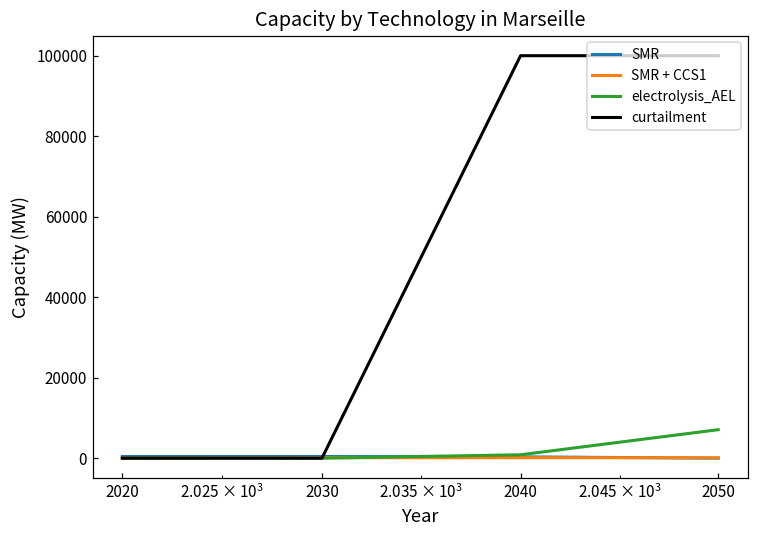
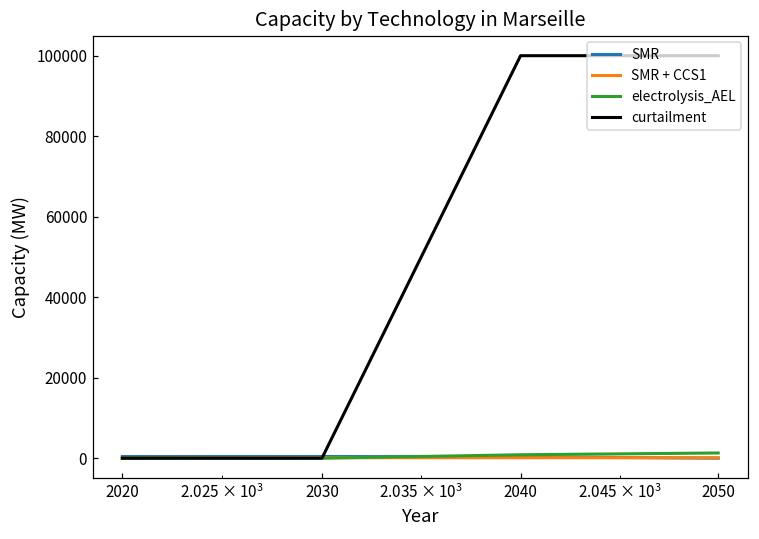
  {
    "electrolysis_AEL": {
-     "2050": 7000
+     "2050": 1000
    },
    "curtailment": {
      "2040": 100000
    }
  }
